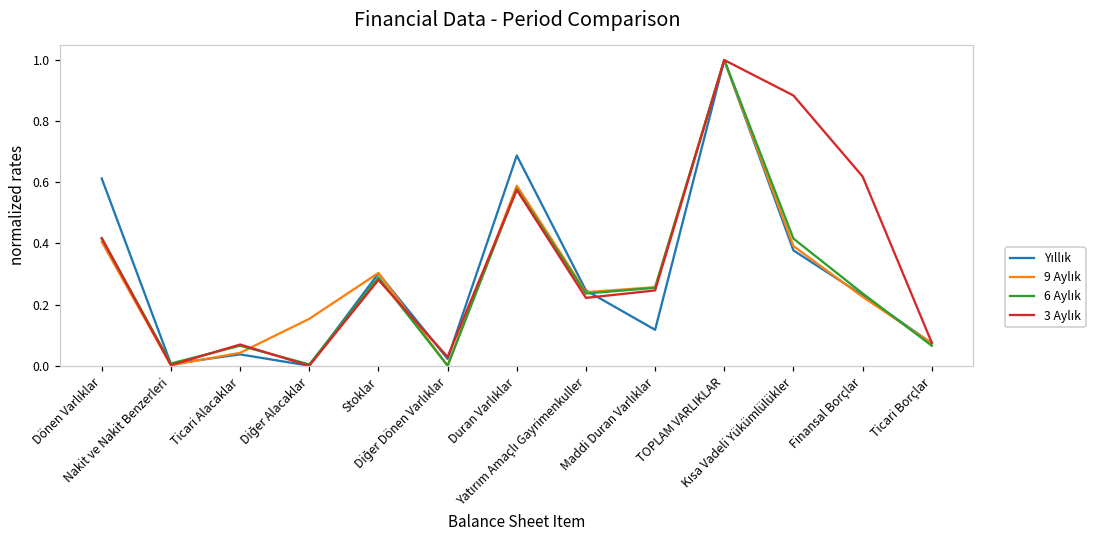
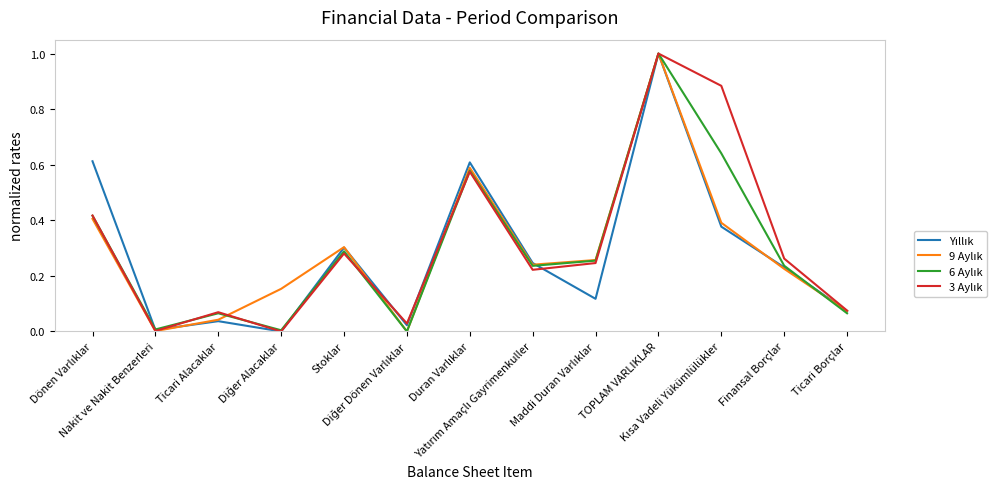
  {
    "Yıllık": {
      "Dönen Varlıklar": 0.61,
-     "Duran Varlıklar": 0.69,
+     "Duran Varlıklar": 0.61,
      "Maddi Duran Varlıklar": 0.12,
      "Kısa Vadeli Yükümlülükler": 0.38
    },
    "9 Aylık": {
      "Dönen Varlıklar": 0.41,
      "Diğer Alacaklar": 0.15,
      "Duran Varlıklar": 0.59,
      "Kısa Vadeli Yükümlülükler": 0.39
    },
    "6 Aylık": {
-     "Kısa Vadeli Yükümlülükler": 0.42
+     "Kısa Vadeli Yükümlülükler": 0.64
    },
    "3 Aylık": {
      "Yatırım Amaçlı Gayrimenkuller": 0.22,
      "Kısa Vadeli Yükümlülükler": 0.88,
-     "Finansal Borçlar": 0.62
+     "Finansal Borçlar": 0.26
    }
  }
